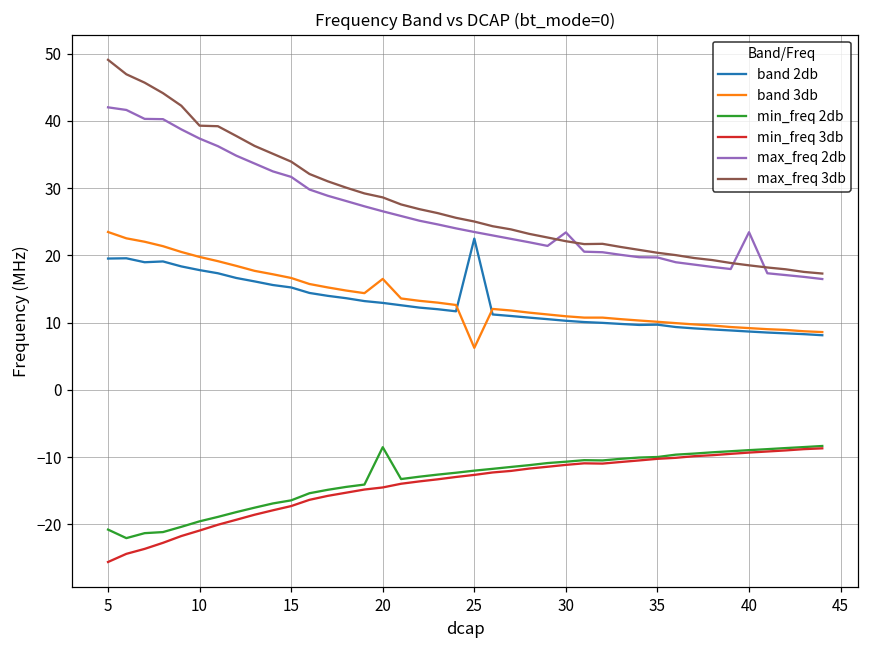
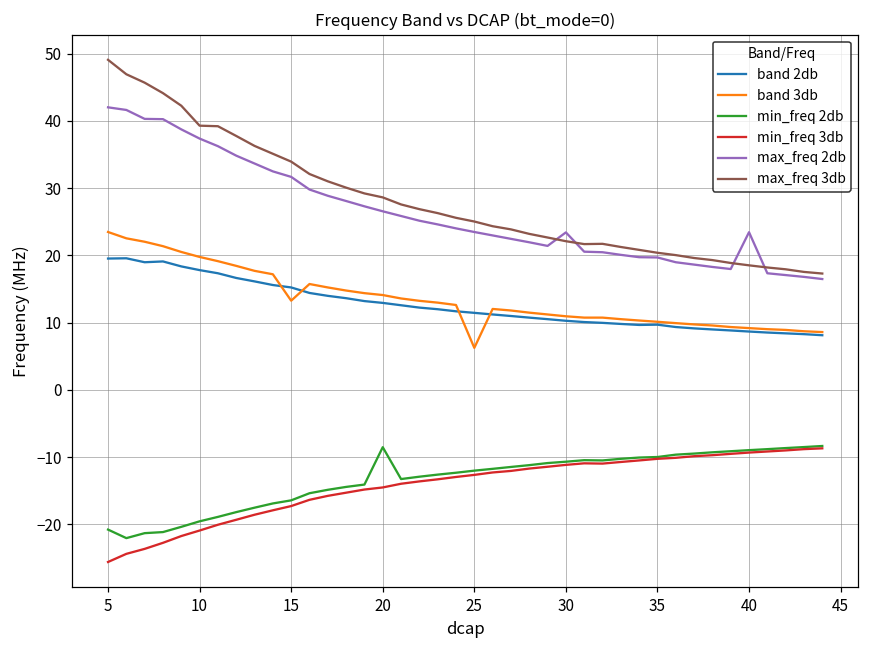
  {
    "band 2db": {
      "5": 20,
      "10": 18,
      "15": 15,
      "20": 13,
-     "25": 23,
+     "25": 11,
      "30": 10,
      "35": 10,
      "40": 9
    },
    "band 3db": {
      "5": 23,
      "10": 20,
-     "15": 17,
-     "20": 17,
+     "15": 13,
+     "20": 14,
      "25": 6,
      "30": 11,
      "35": 10,
      "40": 9
    },
    "min_freq 2db": {
      "5": -21,
      "10": -20,
      "15": -16,
      "20": -9,
      "25": -12,
      "30": -11
    },
    "min_freq 3db": {
      "5": -26,
      "10": -21,
      "15": -17,
      "20": -15,
      "25": -13,
      "30": -11
    },
    "max_freq 2db": {
      "5": 42,
      "10": 37,
      "15": 32,
      "20": 27,
      "25": 23,
      "30": 23,
      "35": 20,
      "40": 23
    },
    "max_freq 3db": {
      "5": 49,
      "10": 39,
      "15": 34,
      "20": 29,
      "25": 25,
      "30": 22,
      "35": 20,
      "40": 19
    }
  }
